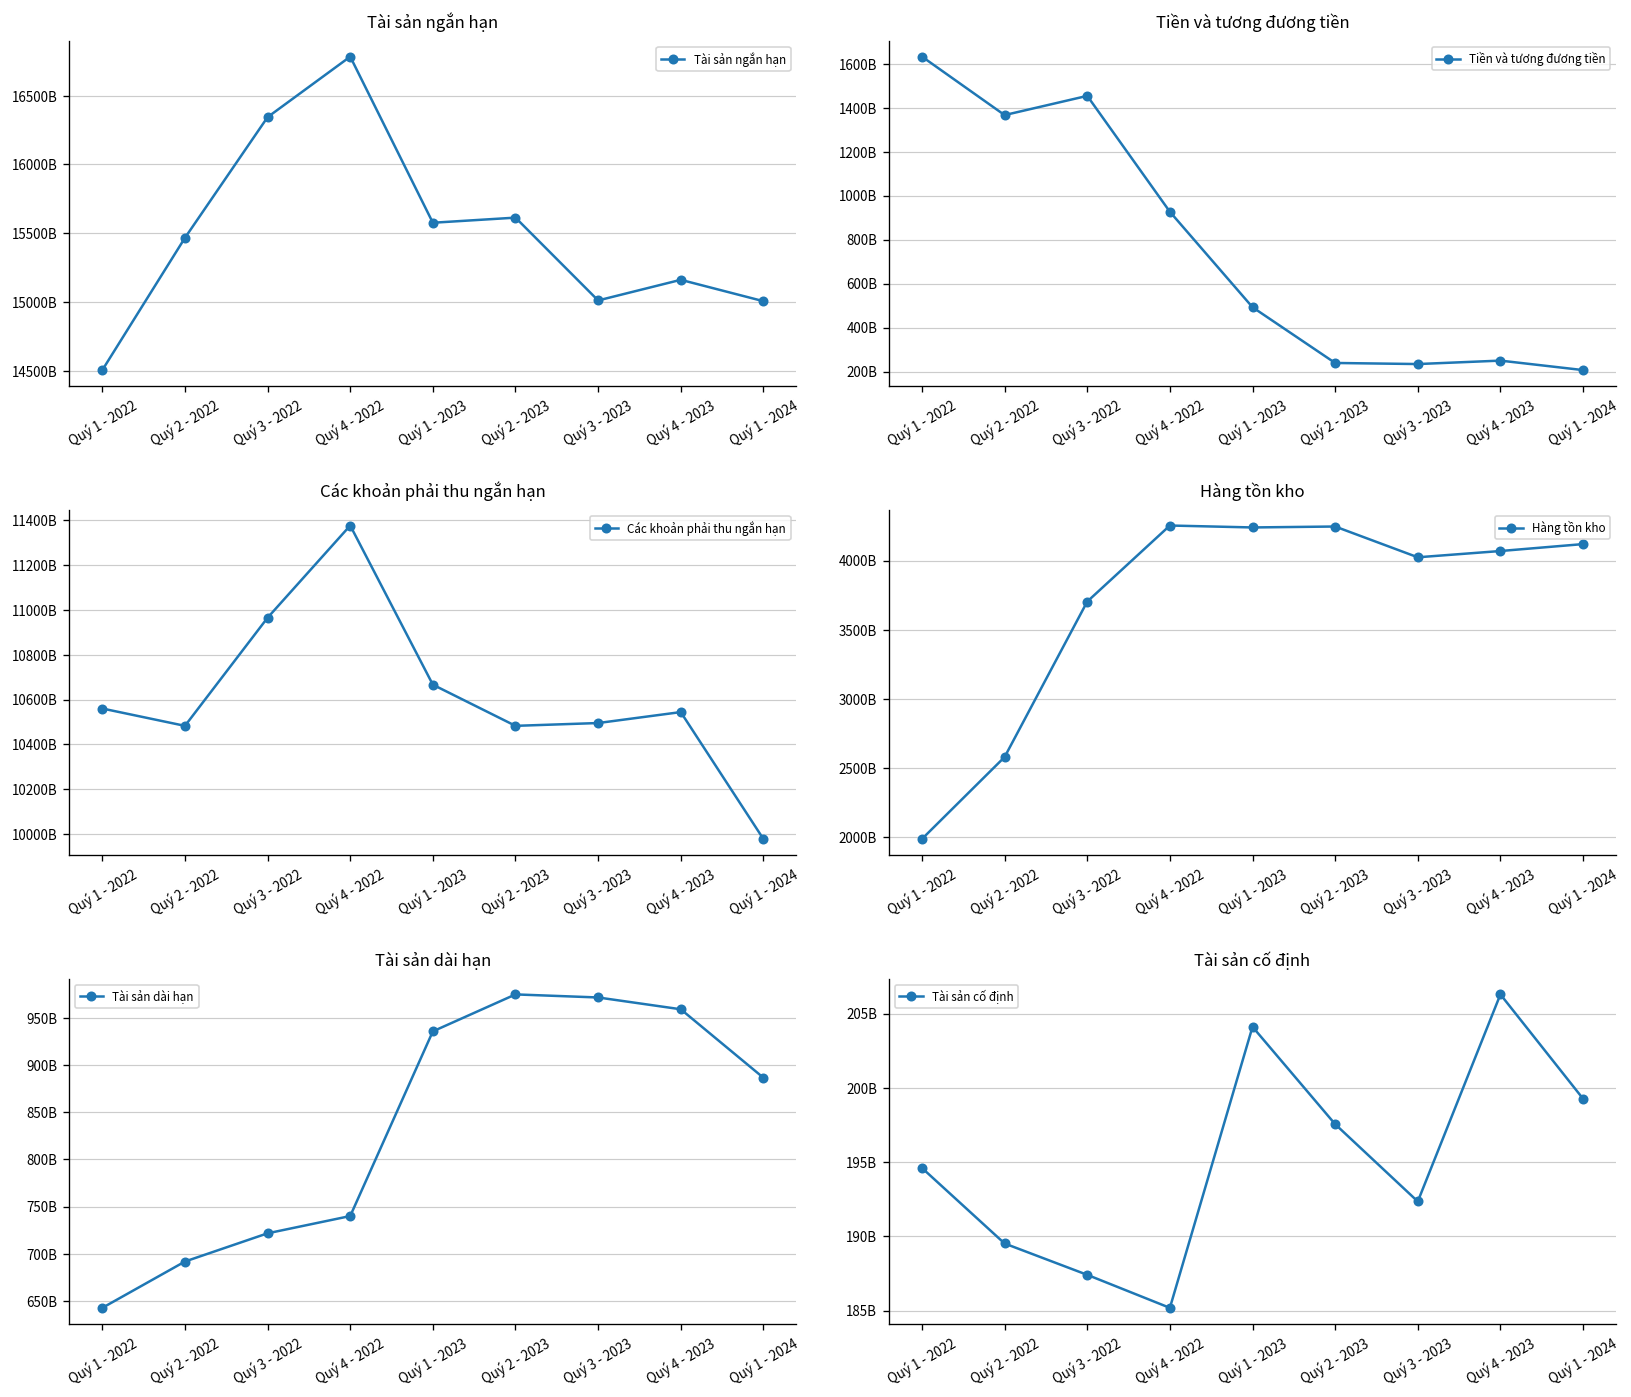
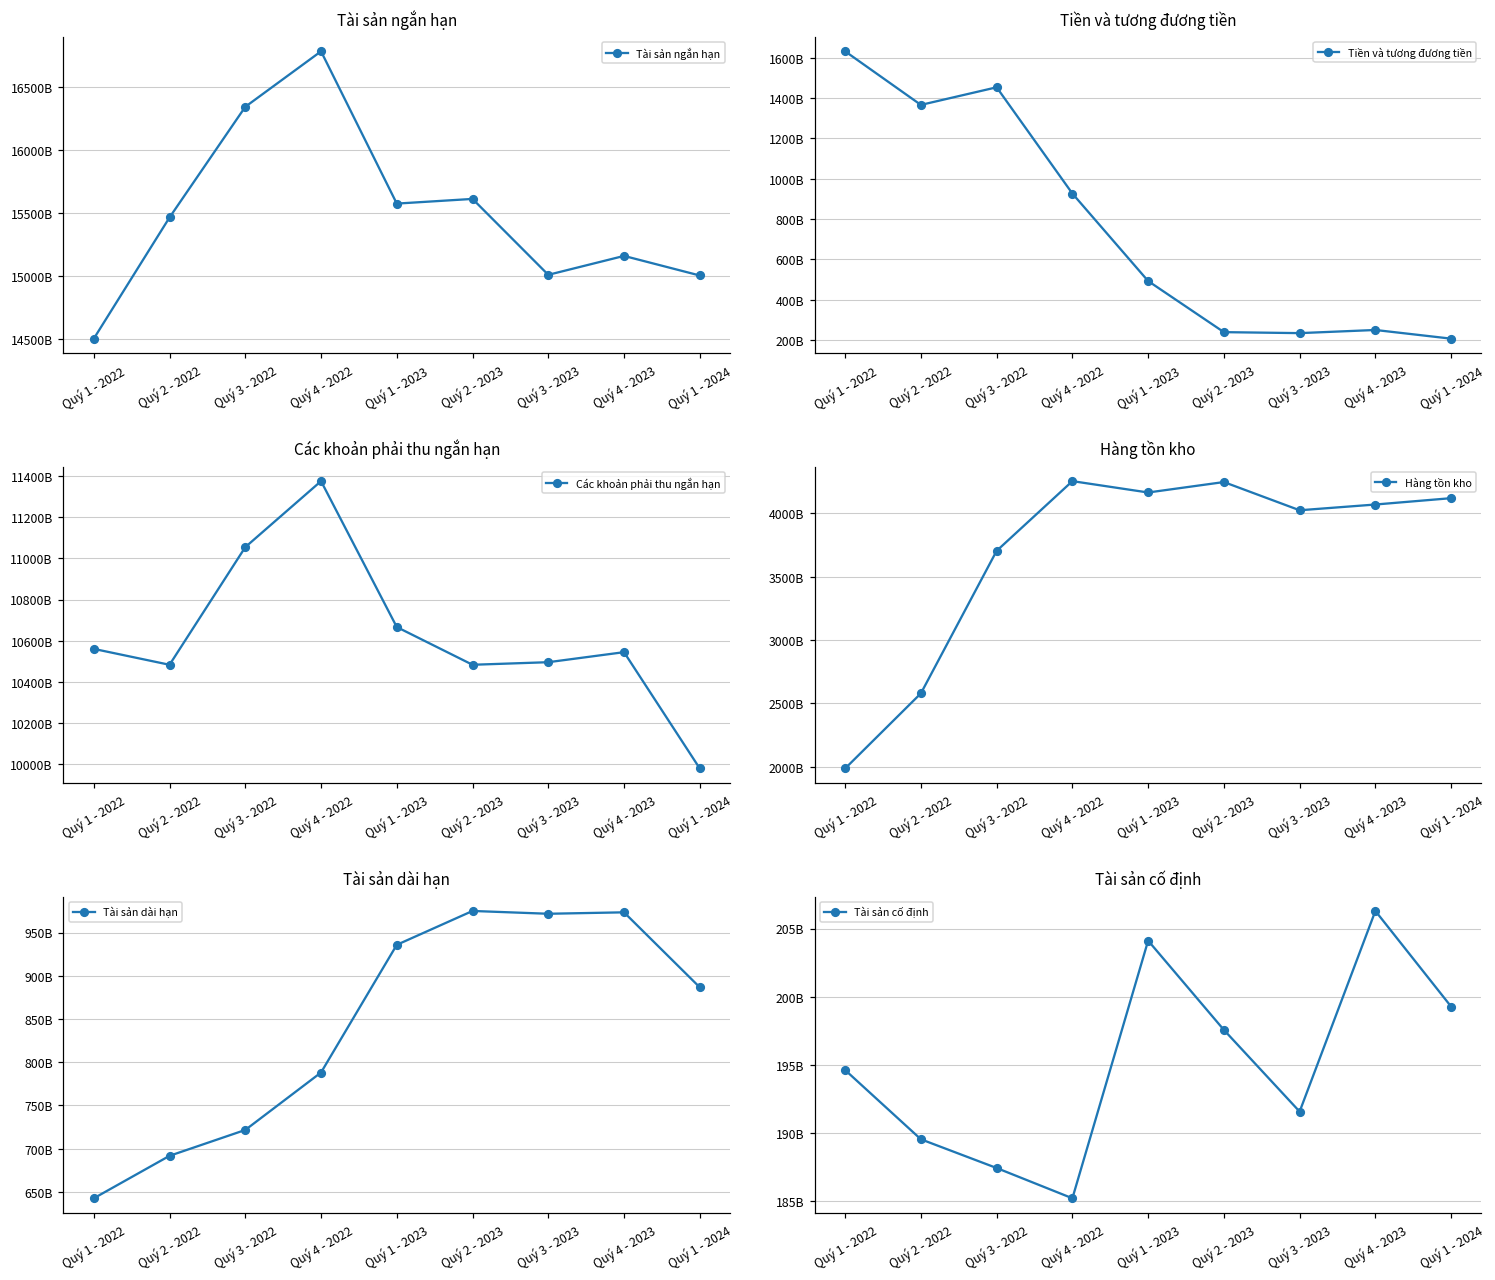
  {
    "Tài sản ngắn hạn": {
      "Quý 1 - 2022": 14510000000000,
      "Quý 2 - 2022": 15470000000000,
      "Quý 3 - 2022": 16340000000000,
      "Quý 4 - 2022": 16780000000000,
      "Quý 1 - 2023": 15580000000000,
      "Quý 2 - 2023": 15610000000000,
      "Quý 3 - 2023": 15010000000000,
      "Quý 4 - 2023": 15160000000000,
      "Quý 1 - 2024": 15010000000000
    },
    "Tiền và tương đương tiền": {
      "Quý 1 - 2022": 1630000000000,
      "Quý 2 - 2022": 1370000000000,
      "Quý 3 - 2022": 1450000000000,
      "Quý 4 - 2022": 930000000000,
      "Quý 1 - 2023": 490000000000,
      "Quý 2 - 2023": 240000000000,
      "Quý 3 - 2023": 230000000000,
      "Quý 4 - 2023": 250000000000,
      "Quý 1 - 2024": 210000000000
    },
    "Các khoản phải thu ngắn hạn": {
      "Quý 1 - 2022": 10560000000000,
      "Quý 2 - 2022": 10480000000000,
-     "Quý 3 - 2022": 10960000000000,
+     "Quý 3 - 2022": 11050000000000,
      "Quý 4 - 2022": 11380000000000,
      "Quý 1 - 2023": 10670000000000,
      "Quý 2 - 2023": 10480000000000,
      "Quý 3 - 2023": 10500000000000,
      "Quý 4 - 2023": 10540000000000,
      "Quý 1 - 2024": 9980000000000
    },
    "Hàng tồn kho": {
      "Quý 1 - 2022": 1990000000000,
      "Quý 2 - 2022": 2580000000000,
      "Quý 3 - 2022": 3700000000000,
      "Quý 4 - 2022": 4250000000000,
-     "Quý 1 - 2023": 4240000000000,
+     "Quý 1 - 2023": 4160000000000,
      "Quý 2 - 2023": 4250000000000,
      "Quý 3 - 2023": 4020000000000,
      "Quý 4 - 2023": 4070000000000,
      "Quý 1 - 2024": 4120000000000
    },
    "Tài sản dài hạn": {
      "Quý 1 - 2022": 640000000000,
      "Quý 2 - 2022": 690000000000,
      "Quý 3 - 2022": 720000000000,
-     "Quý 4 - 2022": 740000000000,
+     "Quý 4 - 2022": 790000000000,
      "Quý 1 - 2023": 940000000000,
      "Quý 2 - 2023": 970000000000,
      "Quý 3 - 2023": 970000000000,
-     "Quý 4 - 2023": 960000000000,
+     "Quý 4 - 2023": 970000000000,
      "Quý 1 - 2024": 890000000000
    },
    "Tài sản cố định": {
      "Quý 1 - 2022": 194600000000,
      "Quý 2 - 2022": 189500000000,
      "Quý 3 - 2022": 187400000000,
      "Quý 4 - 2022": 185200000000,
      "Quý 1 - 2023": 204100000000,
      "Quý 2 - 2023": 197600000000,
-     "Quý 3 - 2023": 192400000000,
+     "Quý 3 - 2023": 191600000000,
      "Quý 4 - 2023": 206300000000,
      "Quý 1 - 2024": 199300000000
    }
  }
